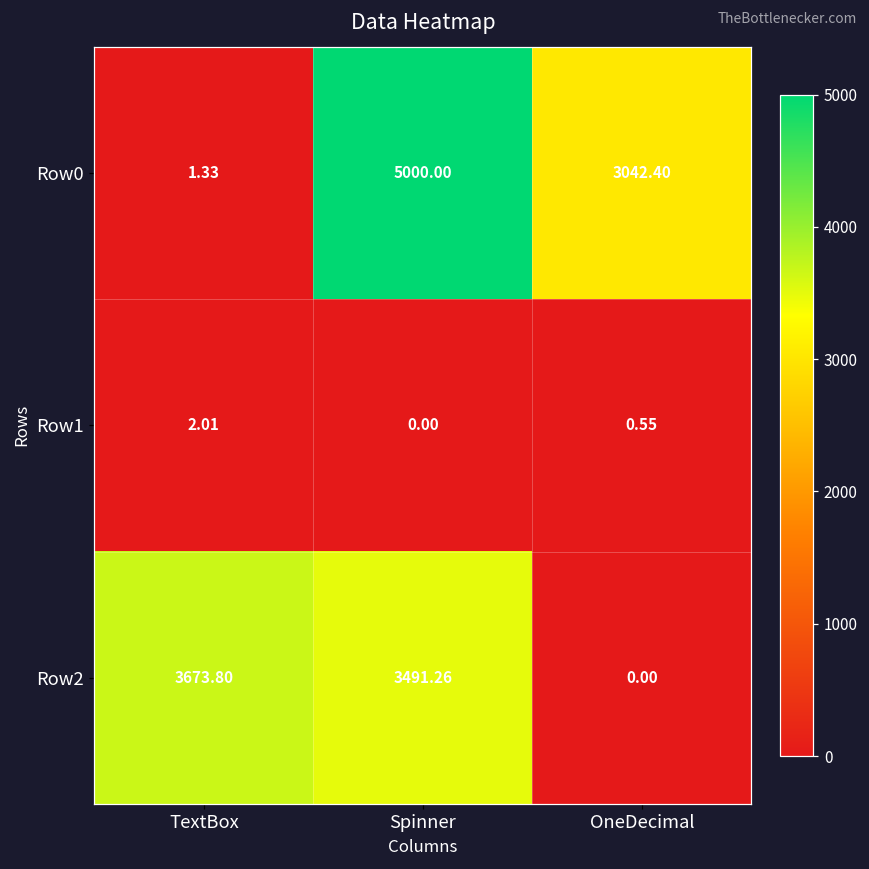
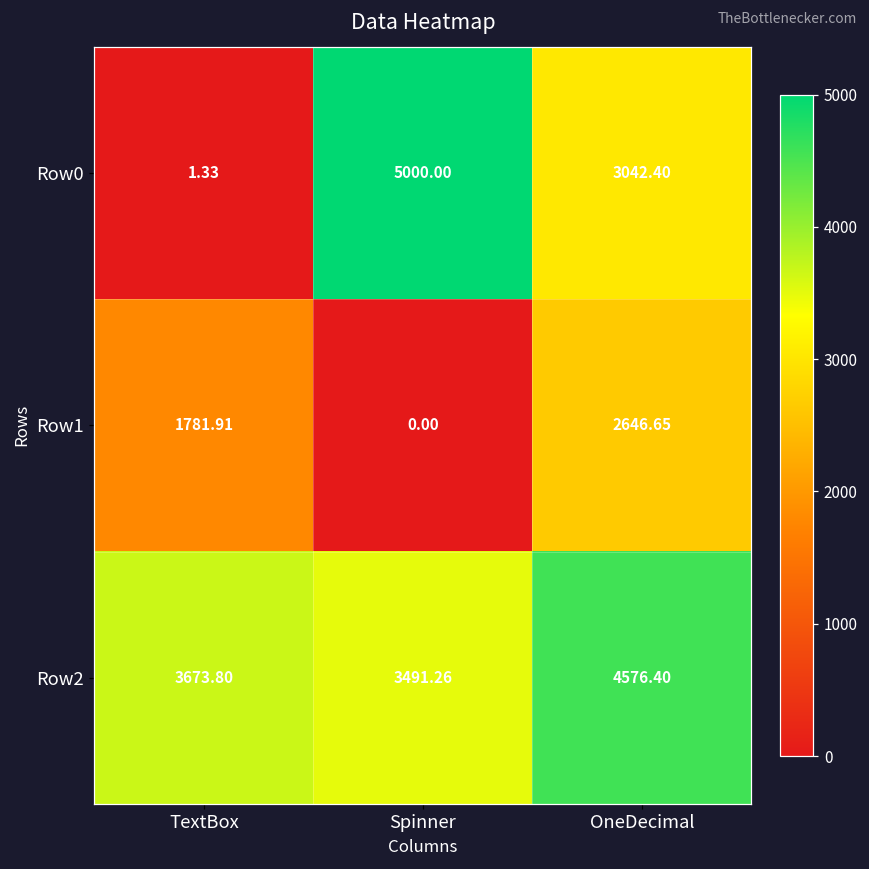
  {
    "Row0": {
      "TextBox": 1.33,
      "Spinner": 5000.00,
      "OneDecimal": 3042.40
    },
    "Row1": {
-     "TextBox": 2.01,
+     "TextBox": 1781.91,
      "Spinner": 0.00,
-     "OneDecimal": 0.55
+     "OneDecimal": 2646.65
    },
    "Row2": {
      "TextBox": 3673.80,
      "Spinner": 3491.26,
-     "OneDecimal": 0.00
+     "OneDecimal": 4576.40
    }
  }
